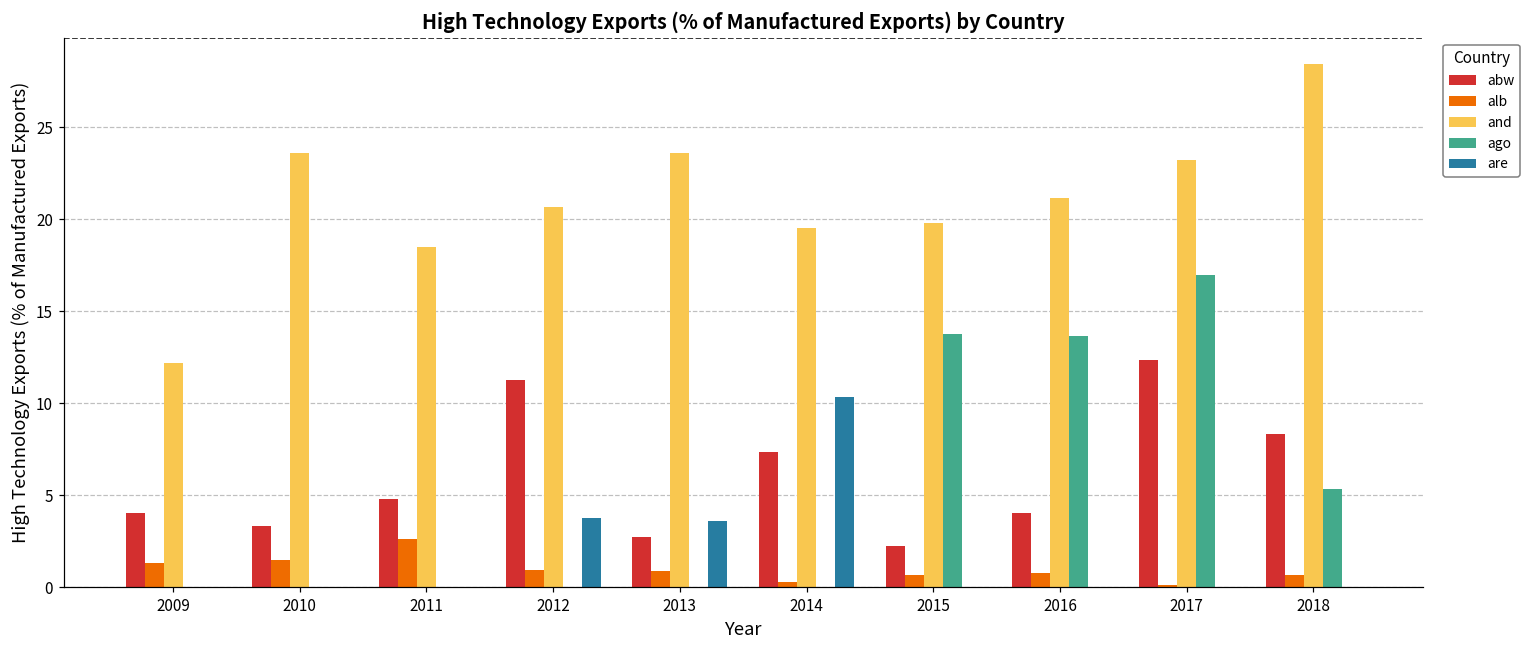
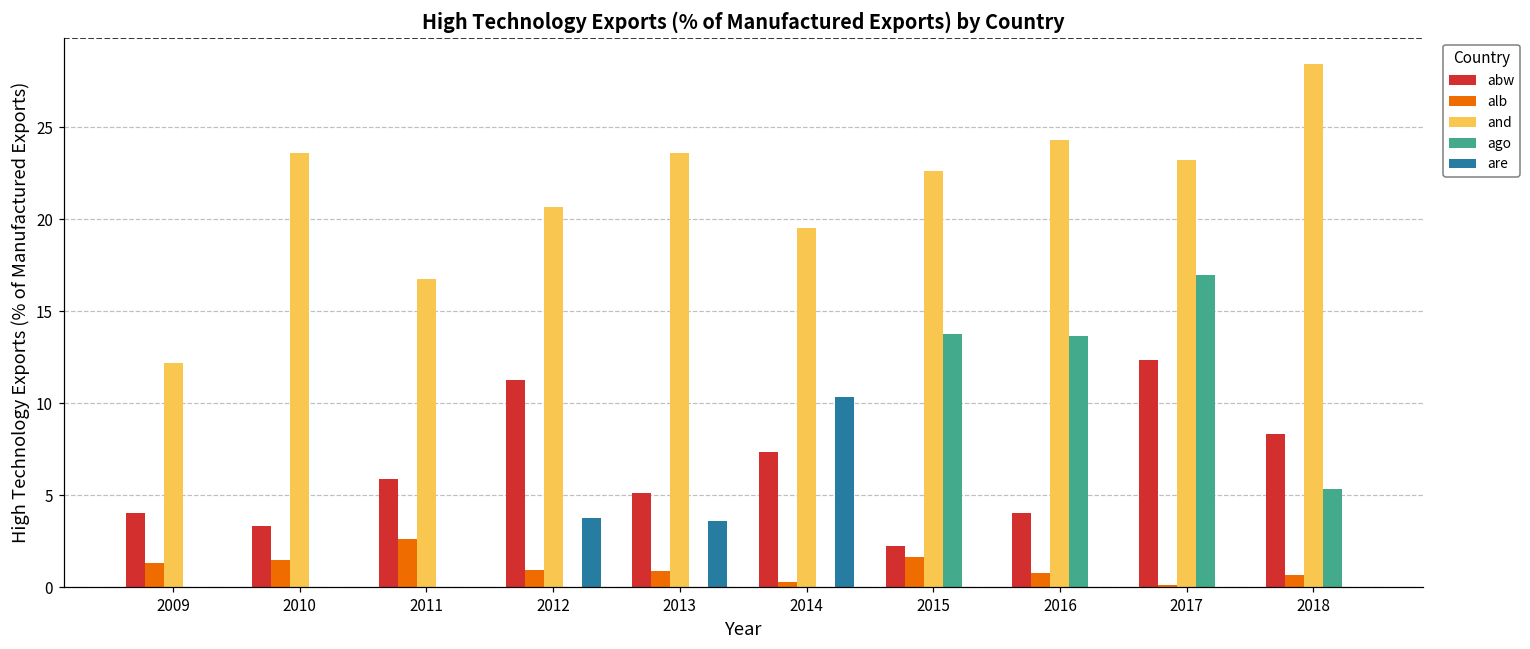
  {
    "abw": {
      "2009": 4.0,
      "2010": 3.3,
-     "2011": 4.8,
+     "2011": 5.9,
      "2012": 11.3,
-     "2013": 2.7,
+     "2013": 5.1,
      "2014": 7.3,
      "2015": 2.2,
      "2016": 4.0,
      "2017": 12.3,
      "2018": 8.3
    },
    "alb": {
      "2009": 1.3,
      "2010": 1.5,
      "2011": 2.6,
      "2012": 0.9,
      "2013": 0.9,
      "2014": 0.3,
-     "2015": 0.6,
+     "2015": 1.6,
      "2016": 0.8,
      "2018": 0.7
    },
    "and": {
      "2009": 12.2,
      "2010": 23.6,
-     "2011": 18.5,
+     "2011": 16.8,
      "2012": 20.7,
      "2013": 23.6,
      "2014": 19.6,
-     "2015": 19.8,
-     "2016": 21.2,
+     "2015": 22.6,
+     "2016": 24.3,
      "2017": 23.3,
      "2018": 28.5
    }
  }
